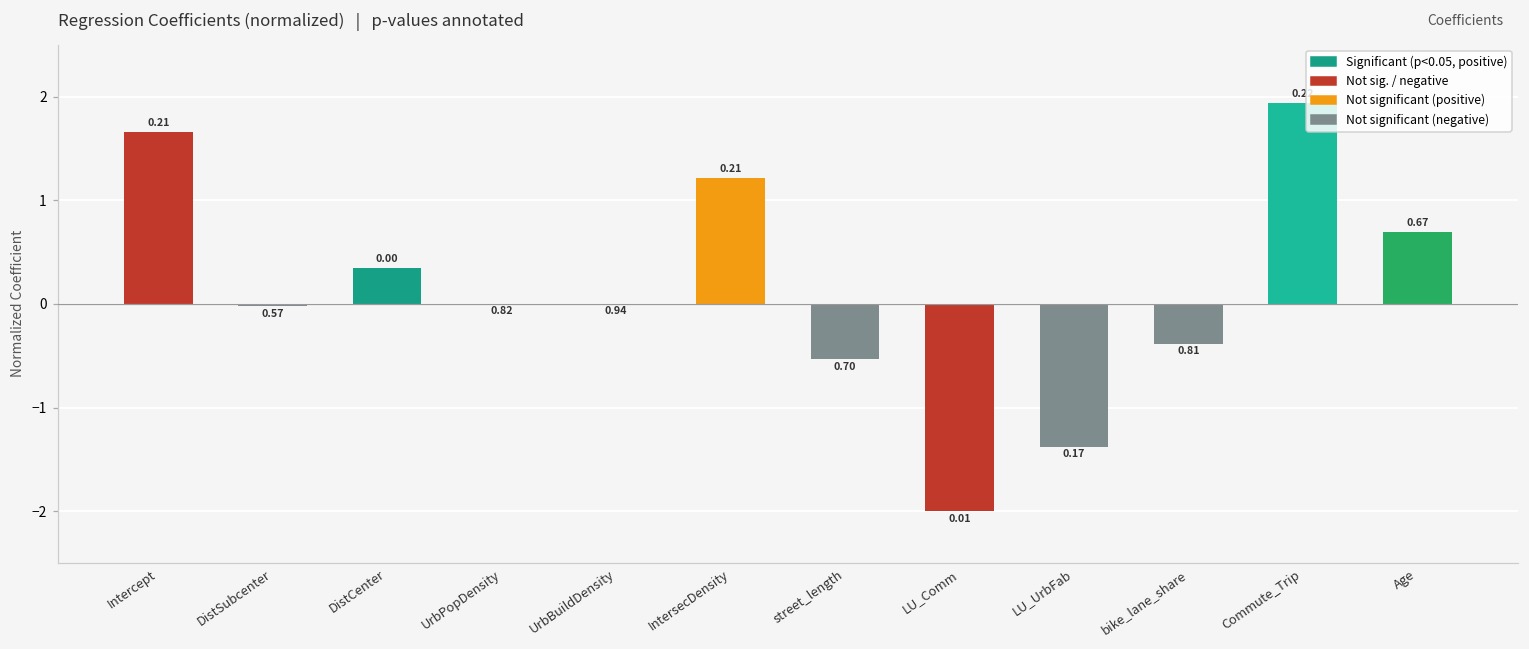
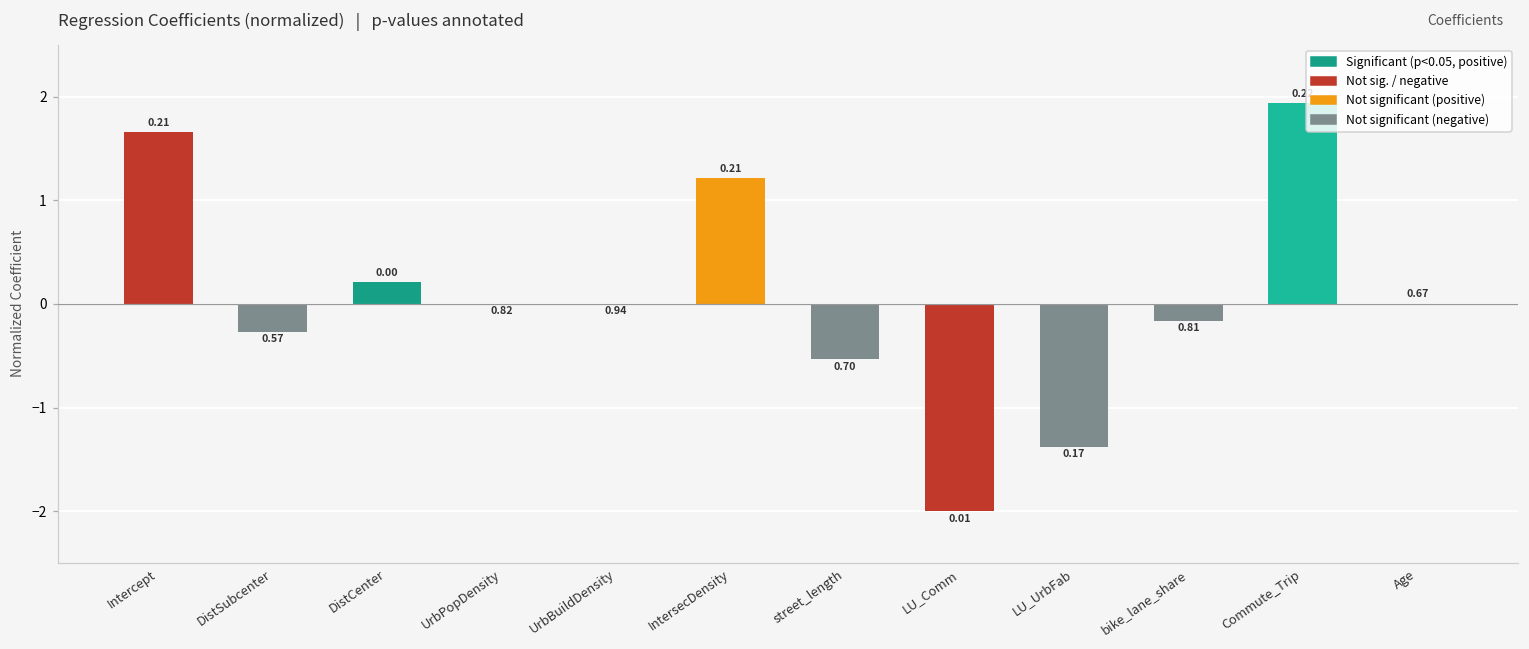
  {
-   "DistSubcenter": 0.0,
-   "DistCenter": 0.3,
-   "bike_lane_share": -0.4,
-   "Age": 0.7
+   "DistSubcenter": -0.3,
+   "DistCenter": 0.2,
+   "bike_lane_share": -0.2,
+   "Age": 0.0
  }
